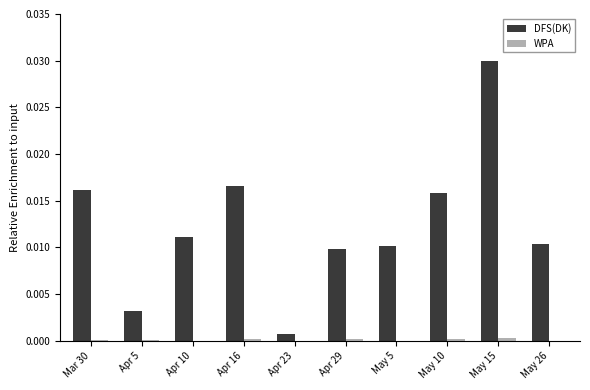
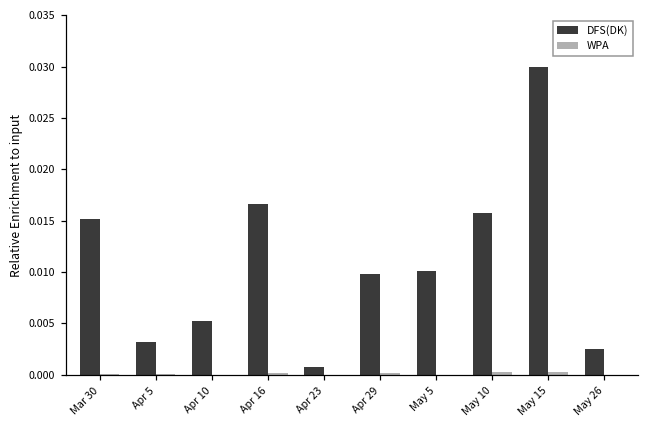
  {
    "DFS(DK)": {
-     "Mar 30": 0.016,
+     "Mar 30": 0.015,
      "Apr 5": 0.003,
-     "Apr 10": 0.011,
+     "Apr 10": 0.005,
      "Apr 16": 0.017,
      "Apr 23": 0.001,
      "Apr 29": 0.010,
      "May 5": 0.010,
      "May 10": 0.016,
      "May 15": 0.030,
-     "May 26": 0.010
+     "May 26": 0.003
    },
    "WPA": {
      "Apr 10": 0.000,
      "Apr 23": 0.000,
      "May 5": 0.000,
      "May 15": 0.000,
      "May 26": 0.000
    }
  }
